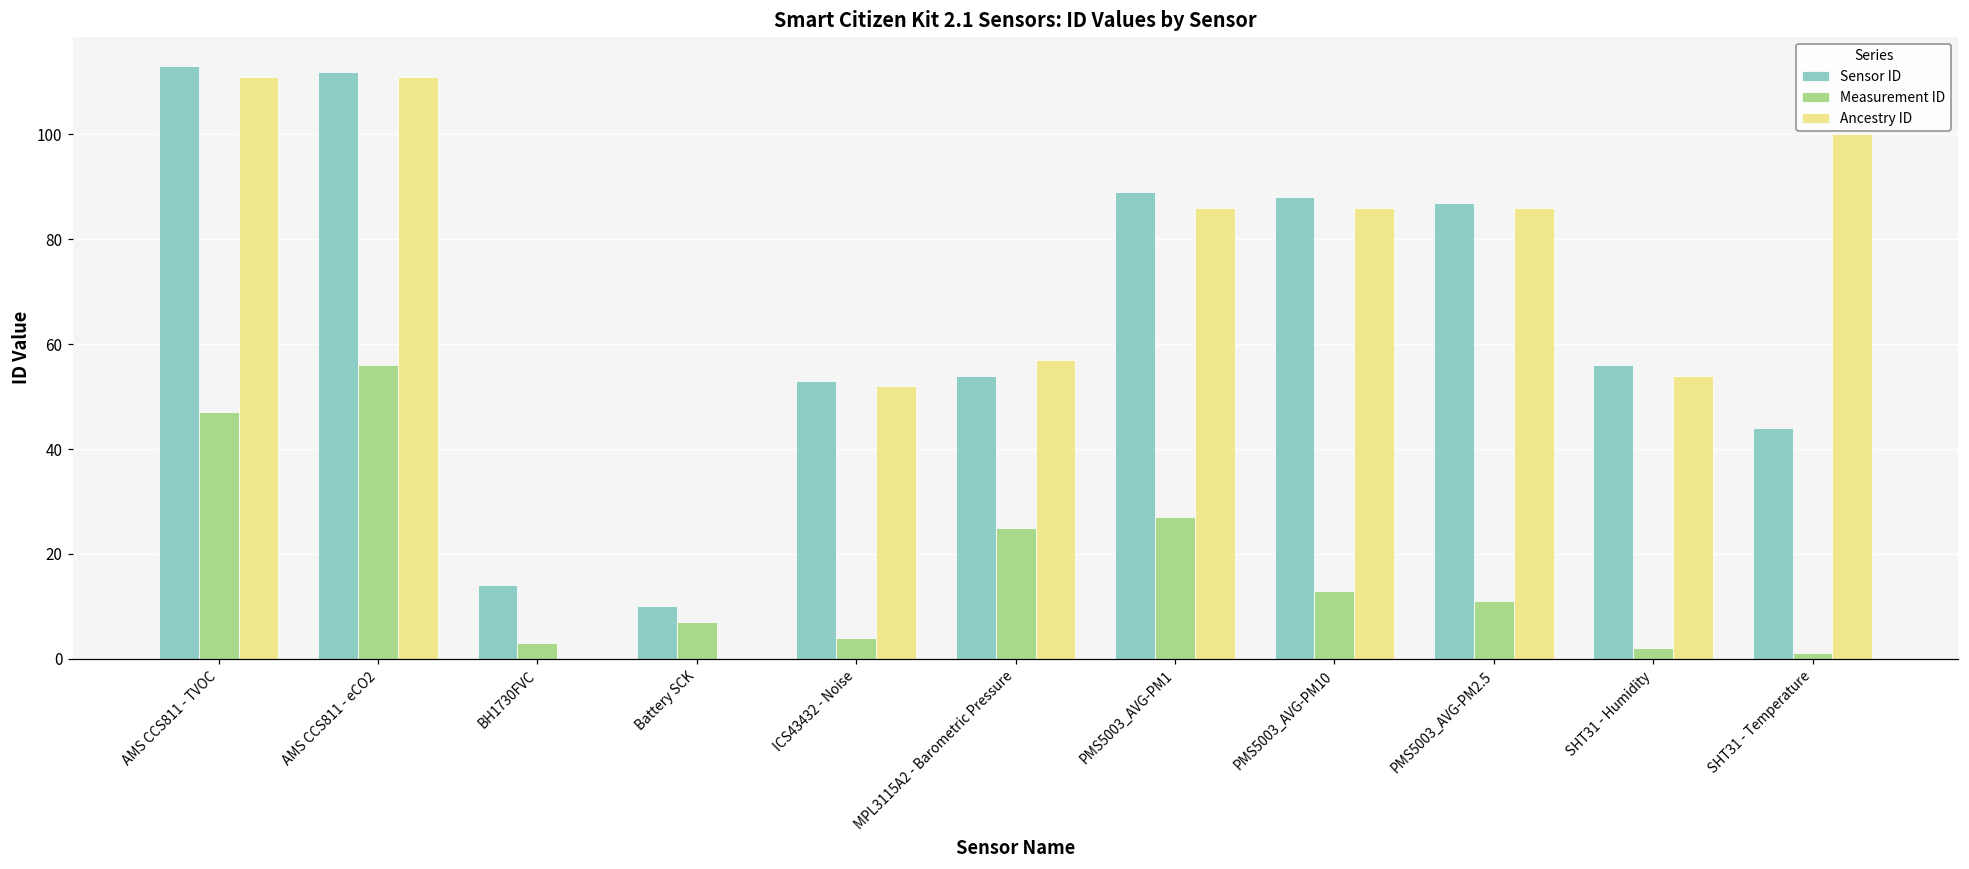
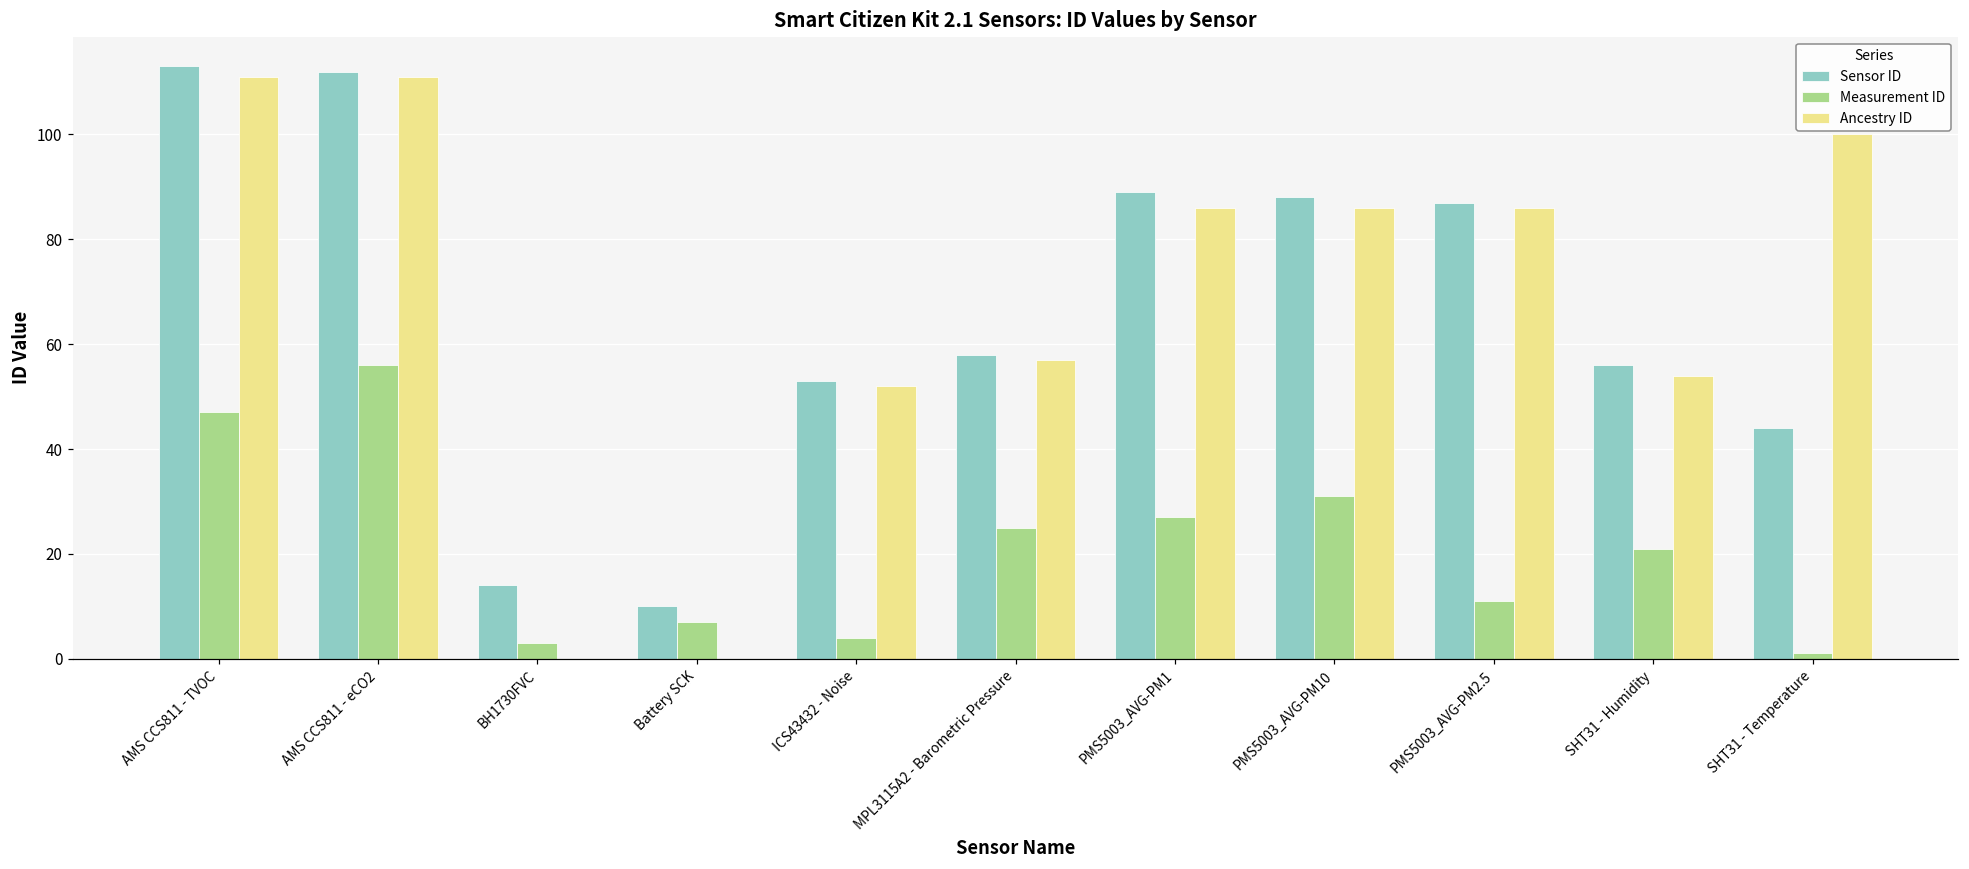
  {
    "Sensor ID": {
      "AMS CCS811 - TVOC": 113,
      "AMS CCS811 - eCO2": 112,
      "BH1730FVC": 14,
      "Battery SCK": 10,
      "ICS43432 - Noise": 53,
-     "MPL3115A2 - Barometric Pressure": 54,
+     "MPL3115A2 - Barometric Pressure": 58,
      "PMS5003_AVG-PM1": 89,
      "PMS5003_AVG-PM10": 88,
      "PMS5003_AVG-PM2.5": 87,
      "SHT31 - Humidity": 56,
      "SHT31 - Temperature": 44
    },
    "Measurement ID": {
      "AMS CCS811 - TVOC": 47,
      "AMS CCS811 - eCO2": 56,
      "BH1730FVC": 3,
      "Battery SCK": 7,
      "ICS43432 - Noise": 4,
      "MPL3115A2 - Barometric Pressure": 25,
      "PMS5003_AVG-PM1": 27,
-     "PMS5003_AVG-PM10": 13,
+     "PMS5003_AVG-PM10": 31,
      "PMS5003_AVG-PM2.5": 11,
-     "SHT31 - Humidity": 2,
+     "SHT31 - Humidity": 21,
      "SHT31 - Temperature": 1
    },
    "Ancestry ID": {
      "AMS CCS811 - TVOC": 111,
      "AMS CCS811 - eCO2": 111,
      "BH1730FVC": 0,
      "Battery SCK": 0,
      "ICS43432 - Noise": 52,
      "MPL3115A2 - Barometric Pressure": 57,
      "PMS5003_AVG-PM1": 86,
      "PMS5003_AVG-PM10": 86,
      "PMS5003_AVG-PM2.5": 86,
      "SHT31 - Humidity": 54,
      "SHT31 - Temperature": 100
    }
  }
